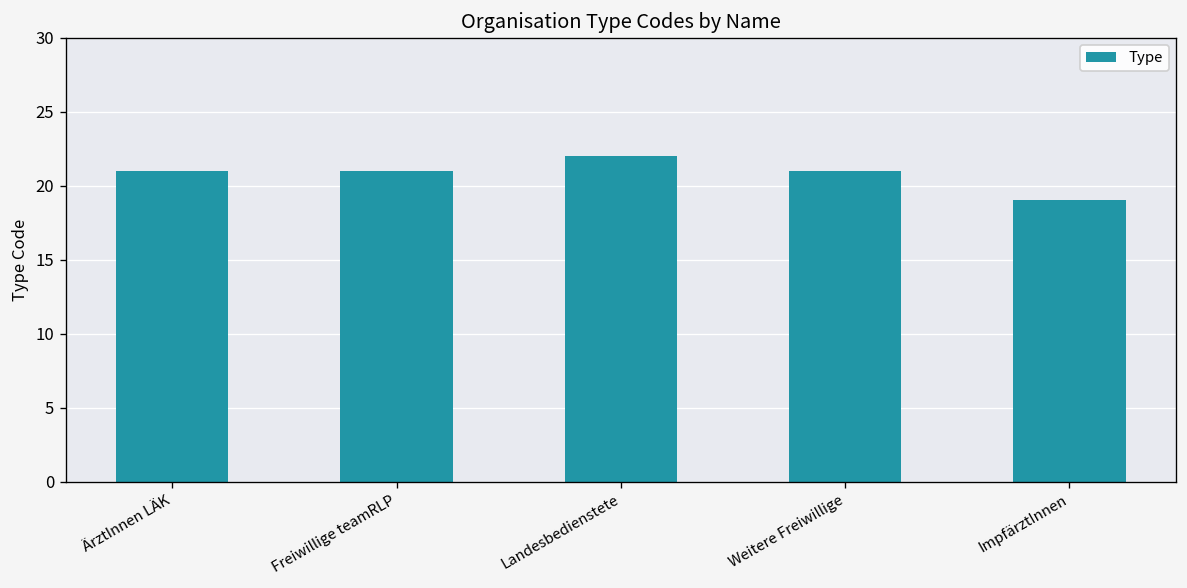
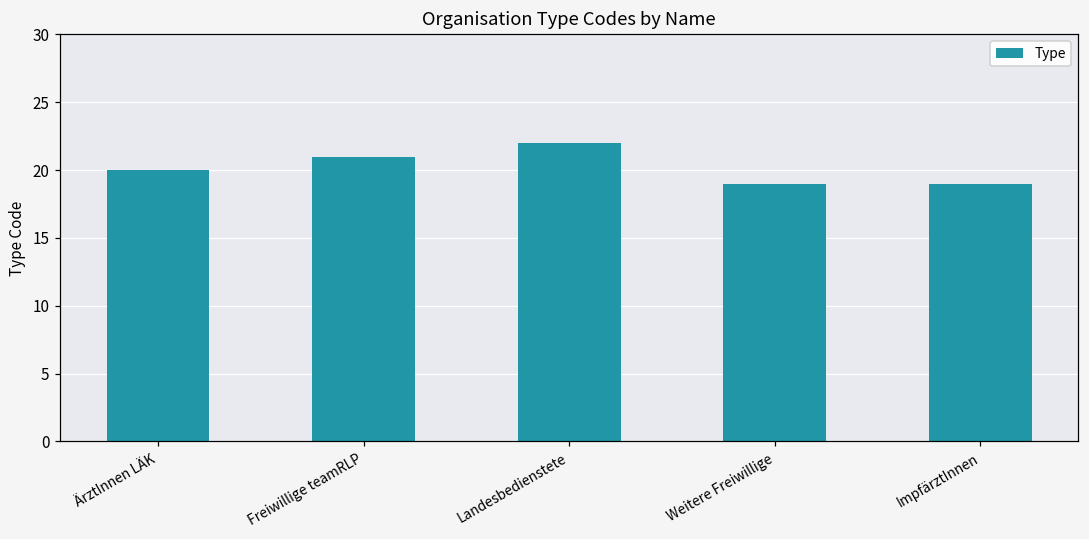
  {
-   "ÄrztInnen LÄK": 21,
+   "ÄrztInnen LÄK": 20,
    "Freiwillige teamRLP": 21,
    "Landesbedienstete": 22,
-   "Weitere Freiwillige": 21,
+   "Weitere Freiwillige": 19,
    "ImpfärztInnen": 19
  }
